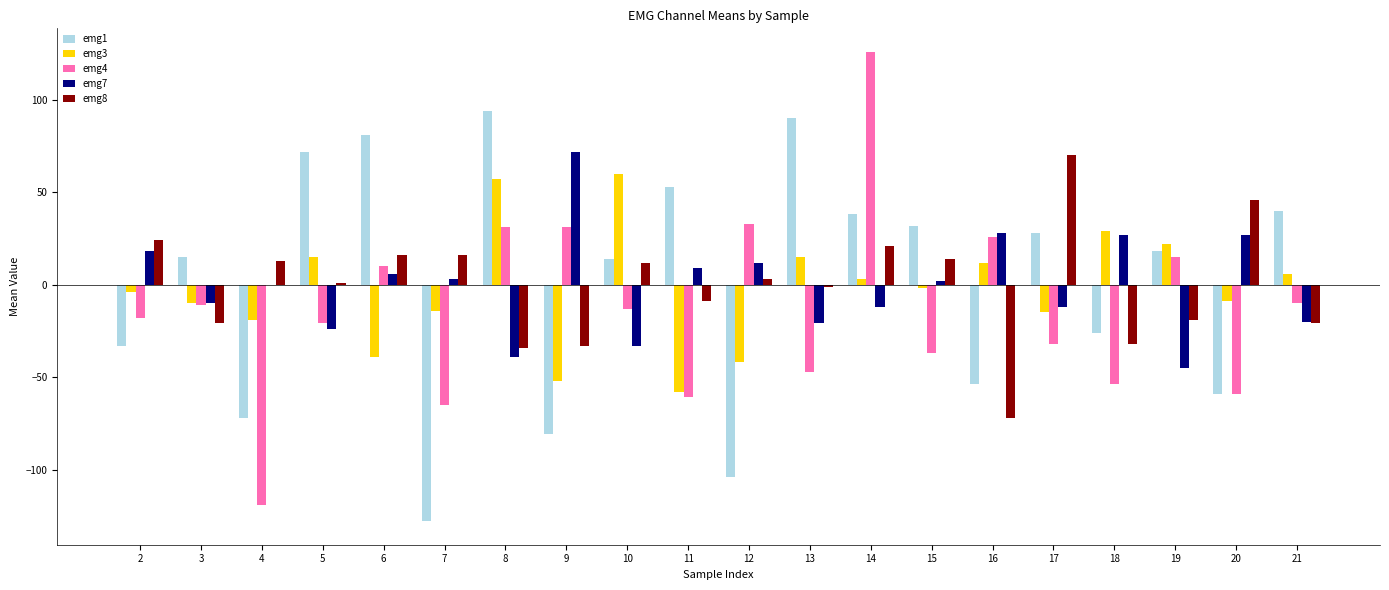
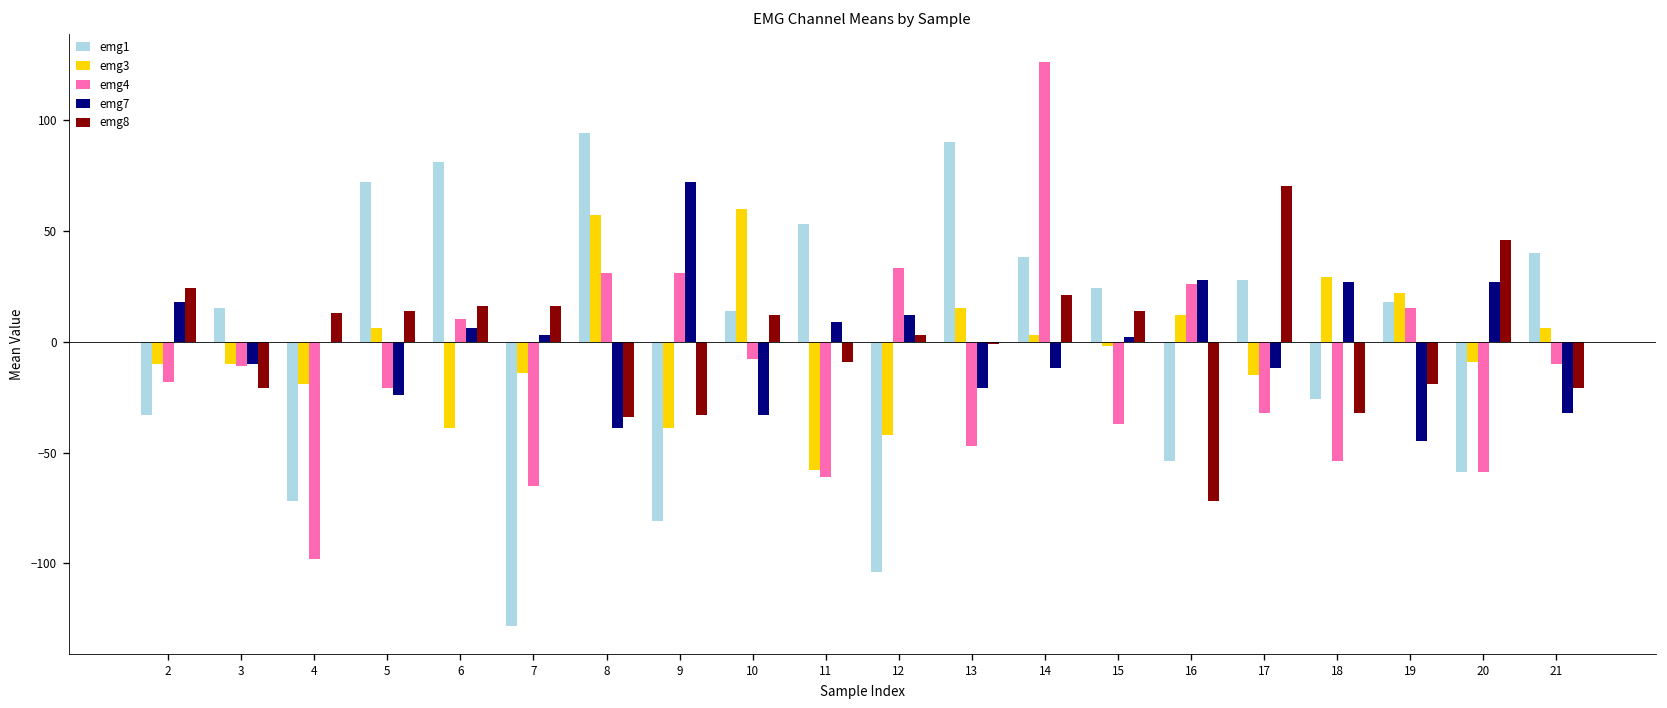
  {
    "emg1": {
      "2": -33,
      "3": 15,
      "4": -72,
      "5": 72,
      "6": 81,
      "7": -128,
      "8": 94,
      "9": -81,
      "10": 14,
      "11": 53,
      "12": -104,
      "13": 90,
      "14": 38,
-     "15": 32,
+     "15": 24,
      "16": -54,
      "17": 28,
      "18": -26,
      "19": 18,
      "20": -59,
      "21": 40
    },
    "emg3": {
-     "2": -4,
+     "2": -10,
      "3": -10,
      "4": -19,
-     "5": 15,
+     "5": 6,
      "6": -39,
      "7": -14,
      "8": 57,
-     "9": -52,
+     "9": -39,
      "10": 60,
      "11": -58,
      "12": -42,
      "13": 15,
      "14": 3,
      "15": -2,
      "16": 12,
      "17": -15,
      "18": 29,
      "19": 22,
      "20": -9,
      "21": 6
    },
    "emg4": {
      "2": -18,
      "3": -11,
-     "4": -119,
+     "4": -98,
      "5": -21,
      "6": 10,
      "7": -65,
      "8": 31,
      "9": 31,
-     "10": -13,
+     "10": -8,
      "11": -61,
      "12": 33,
      "13": -47,
      "14": 126,
      "15": -37,
      "16": 26,
      "17": -32,
      "18": -54,
      "19": 15,
      "20": -59,
      "21": -10
    },
    "emg7": {
      "2": 18,
      "3": -10,
      "4": 0,
      "5": -24,
      "6": 6,
      "7": 3,
      "8": -39,
      "9": 72,
      "10": -33,
      "11": 9,
      "12": 12,
      "13": -21,
      "14": -12,
      "15": 2,
      "16": 28,
      "17": -12,
      "18": 27,
      "19": -45,
      "20": 27,
-     "21": -20
+     "21": -32
    },
    "emg8": {
      "2": 24,
      "3": -21,
      "4": 13,
-     "5": 1,
+     "5": 14,
      "6": 16,
      "7": 16,
      "8": -34,
      "9": -33,
      "10": 12,
      "11": -9,
      "12": 3,
      "14": 21,
      "15": 14,
      "16": -72,
      "17": 70,
      "18": -32,
      "19": -19,
      "20": 46,
      "21": -21
    }
  }
